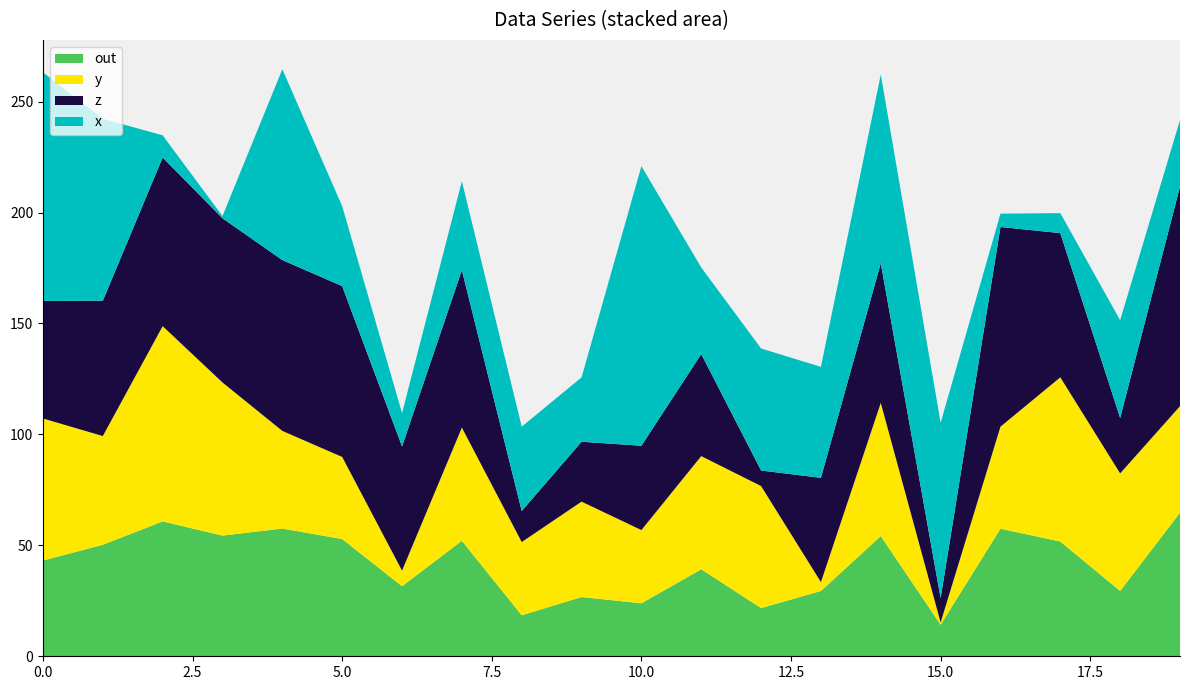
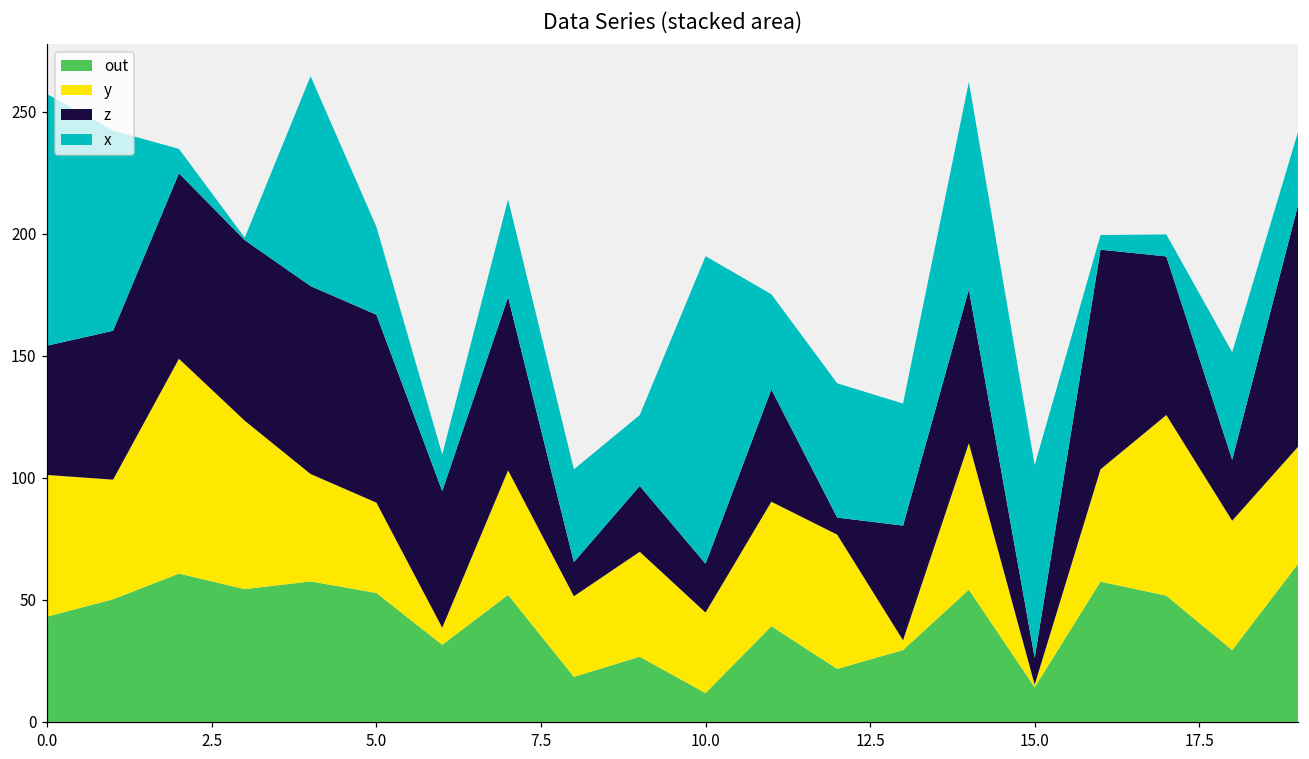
  {
    "out": {
-     "10.0": 24
+     "10.0": 12
    },
    "y": {
-     "0.0": 64
+     "0.0": 58
    },
    "z": {
-     "10.0": 38
+     "10.0": 20
    },
    "x": {
      "0.0": 103,
      "5.0": 36,
      "10.0": 126,
      "15.0": 79
    }
  }
